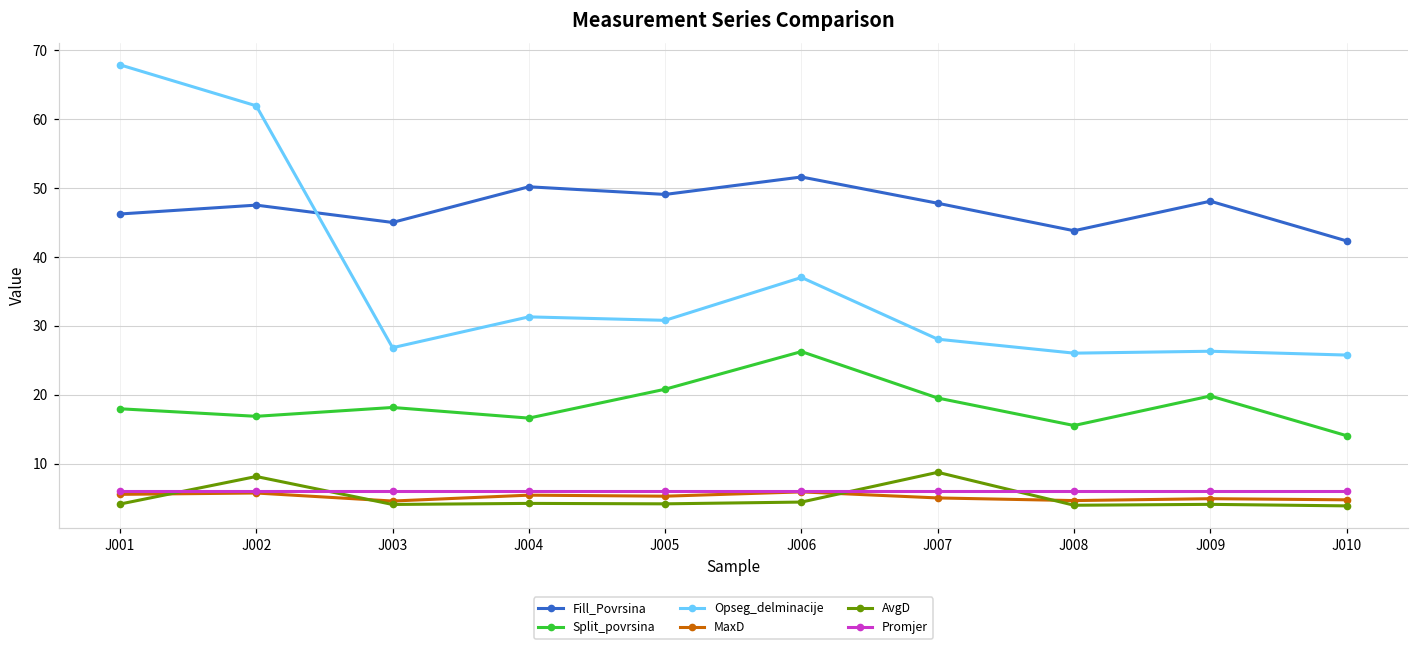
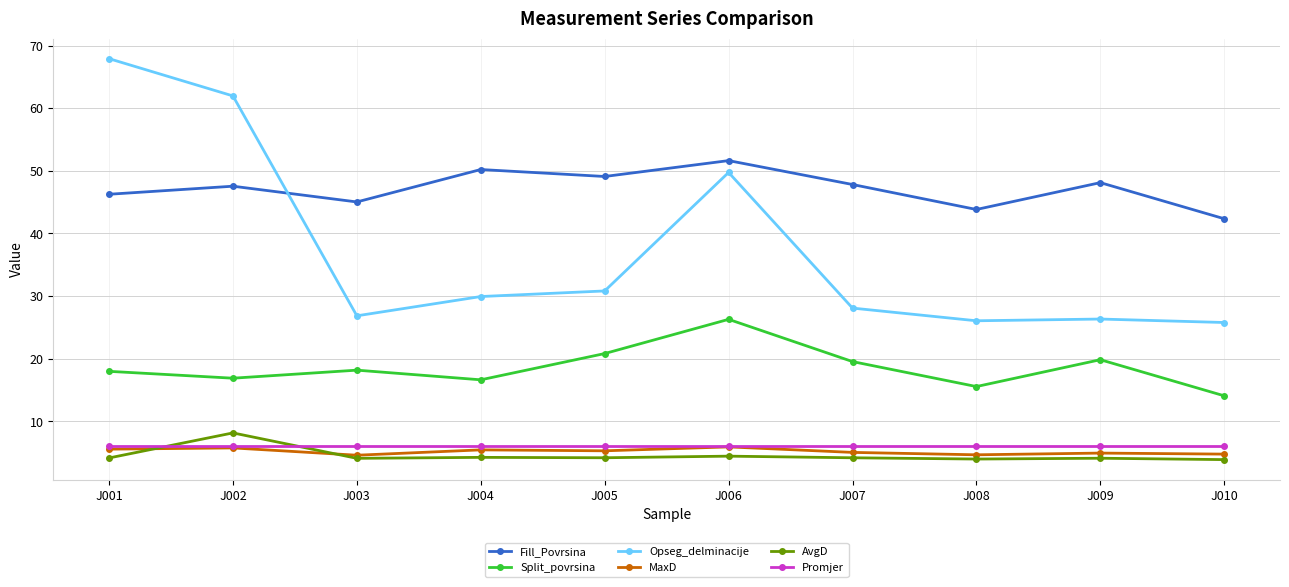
  {
    "Fill_Povrsina": {
      "J001": 46,
      "J002": 48,
      "J003": 45,
      "J004": 50,
      "J005": 49,
      "J006": 52,
      "J007": 48,
      "J008": 44,
      "J009": 48,
      "J010": 42
    },
    "Split_povrsina": {
      "J001": 18,
      "J002": 17,
      "J003": 18,
      "J004": 17,
      "J005": 21,
      "J006": 26,
      "J007": 20,
      "J008": 16,
      "J009": 20,
      "J010": 14
    },
    "Opseg_delminacije": {
      "J001": 68,
      "J002": 62,
      "J003": 27,
-     "J004": 31,
+     "J004": 30,
      "J005": 31,
-     "J006": 37,
+     "J006": 50,
      "J007": 28,
      "J008": 26,
      "J009": 26,
      "J010": 26
    },
    "MaxD": {
      "J001": 6,
      "J003": 5,
      "J004": 5,
      "J005": 5,
      "J007": 5,
      "J008": 5,
      "J009": 5,
      "J010": 5
    },
    "AvgD": {
      "J001": 4,
      "J002": 8,
      "J003": 4,
      "J004": 4,
      "J005": 4,
      "J006": 4,
-     "J007": 9,
+     "J007": 4,
      "J008": 4,
      "J009": 4,
      "J010": 4
    },
    "Promjer": {
      "J001": 6,
      "J003": 6,
      "J004": 6,
      "J005": 6,
      "J007": 6,
      "J008": 6,
      "J009": 6,
      "J010": 6
    }
  }
